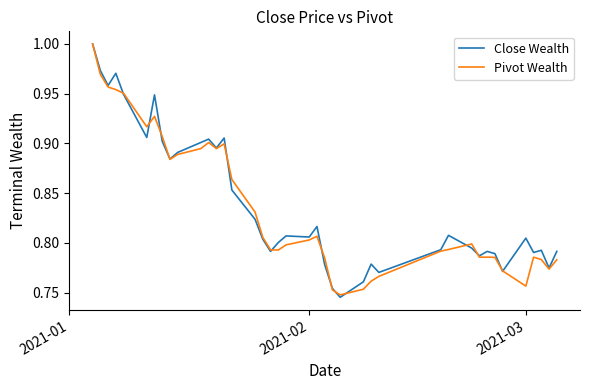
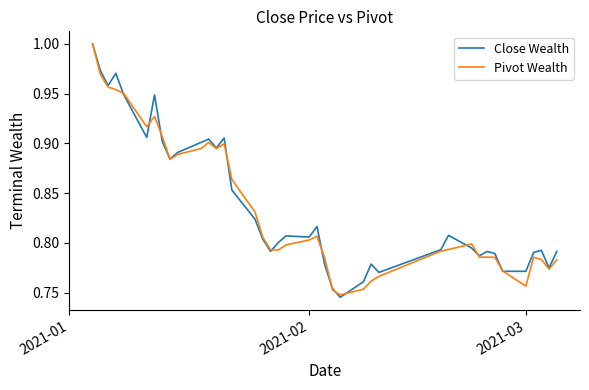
  {
    "Close Wealth": {
      "2021-02": 0.81,
-     "2021-03": 0.80
+     "2021-03": 0.77
    },
    "Pivot Wealth": {
      "2021-02": 0.80,
      "2021-03": 0.76
    }
  }
